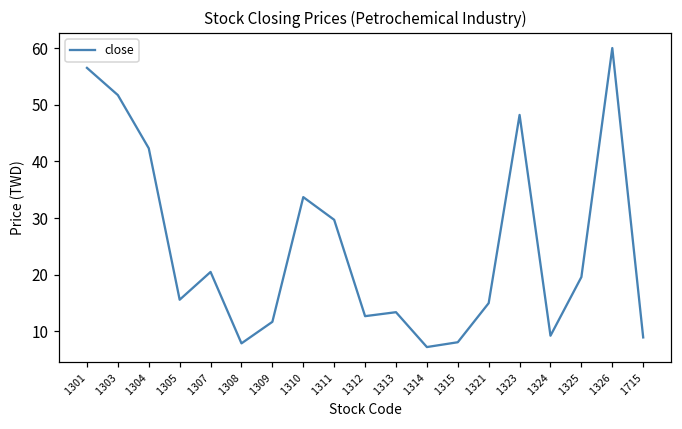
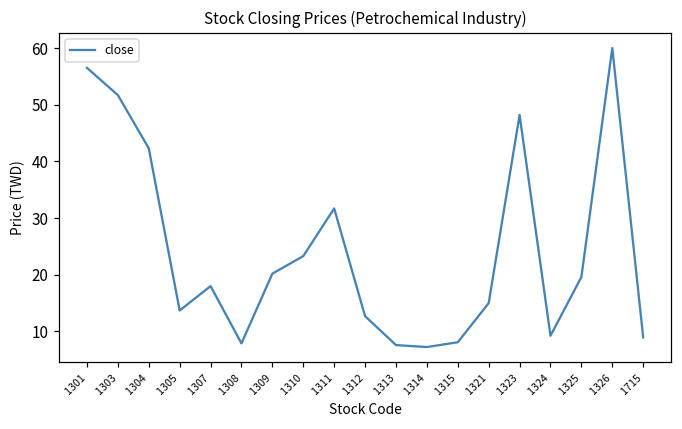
  {
    "1301": 57,
    "1303": 52,
    "1304": 42,
-   "1305": 16,
-   "1307": 21,
+   "1305": 14,
+   "1307": 18,
    "1308": 8,
-   "1309": 12,
-   "1310": 34,
-   "1311": 30,
+   "1309": 20,
+   "1310": 23,
+   "1311": 32,
    "1312": 13,
-   "1313": 13,
+   "1313": 8,
    "1314": 7,
    "1315": 8,
    "1321": 15,
    "1323": 48,
    "1324": 9,
    "1325": 20,
    "1326": 60,
    "1715": 9
  }
